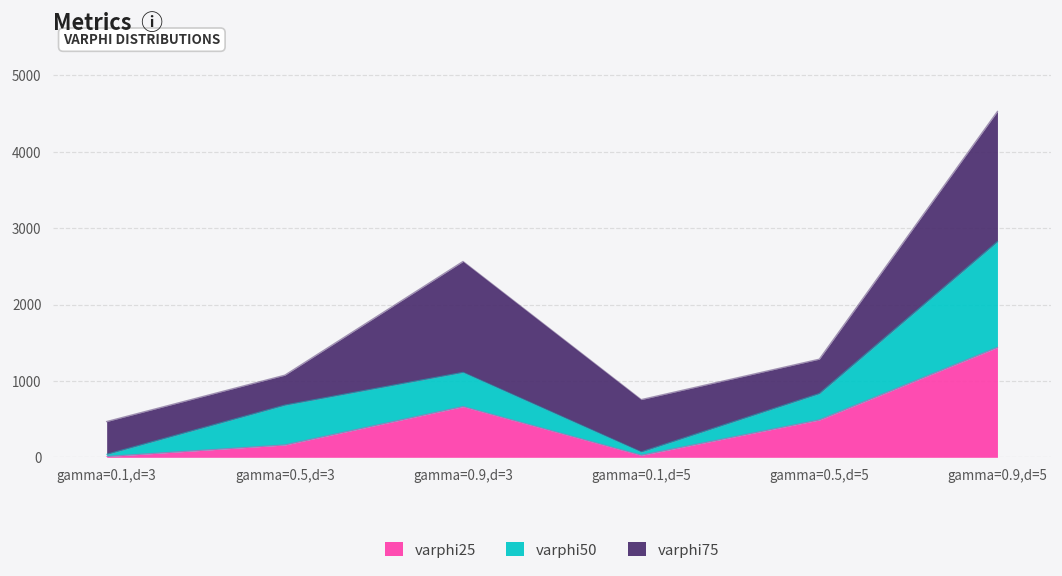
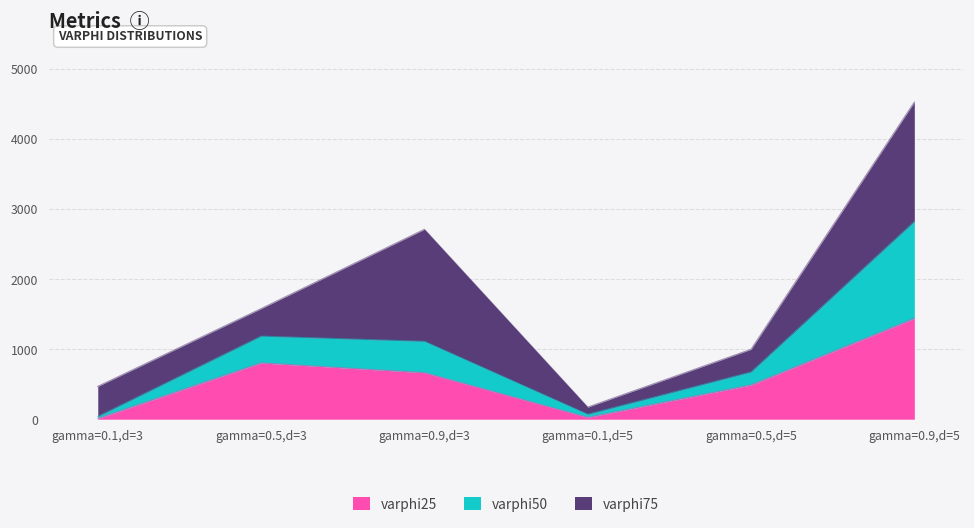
  {
    "varphi25": {
-     "gamma=0.5,d=3": 200,
+     "gamma=0.5,d=3": 800,
      "gamma=0.9,d=3": 700,
      "gamma=0.1,d=5": 0,
      "gamma=0.5,d=5": 500,
      "gamma=0.9,d=5": 1400
    },
    "varphi50": {
-     "gamma=0.5,d=3": 500,
+     "gamma=0.5,d=3": 400,
      "gamma=0.9,d=3": 400,
      "gamma=0.1,d=5": 0,
-     "gamma=0.5,d=5": 300,
+     "gamma=0.5,d=5": 200,
      "gamma=0.9,d=5": 1400
    },
    "varphi75": {
      "gamma=0.1,d=3": 400,
      "gamma=0.5,d=3": 400,
-     "gamma=0.9,d=3": 1500,
-     "gamma=0.1,d=5": 700,
-     "gamma=0.5,d=5": 500,
+     "gamma=0.9,d=3": 1600,
+     "gamma=0.1,d=5": 100,
+     "gamma=0.5,d=5": 300,
      "gamma=0.9,d=5": 1700
    }
  }
